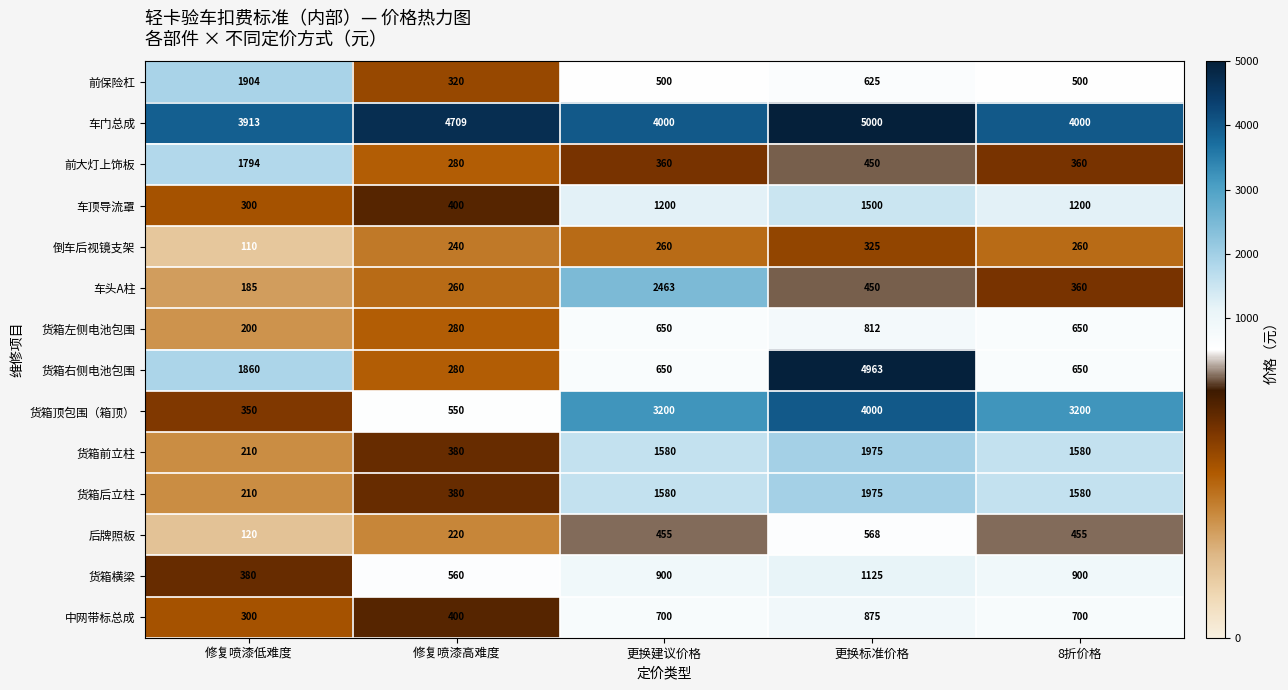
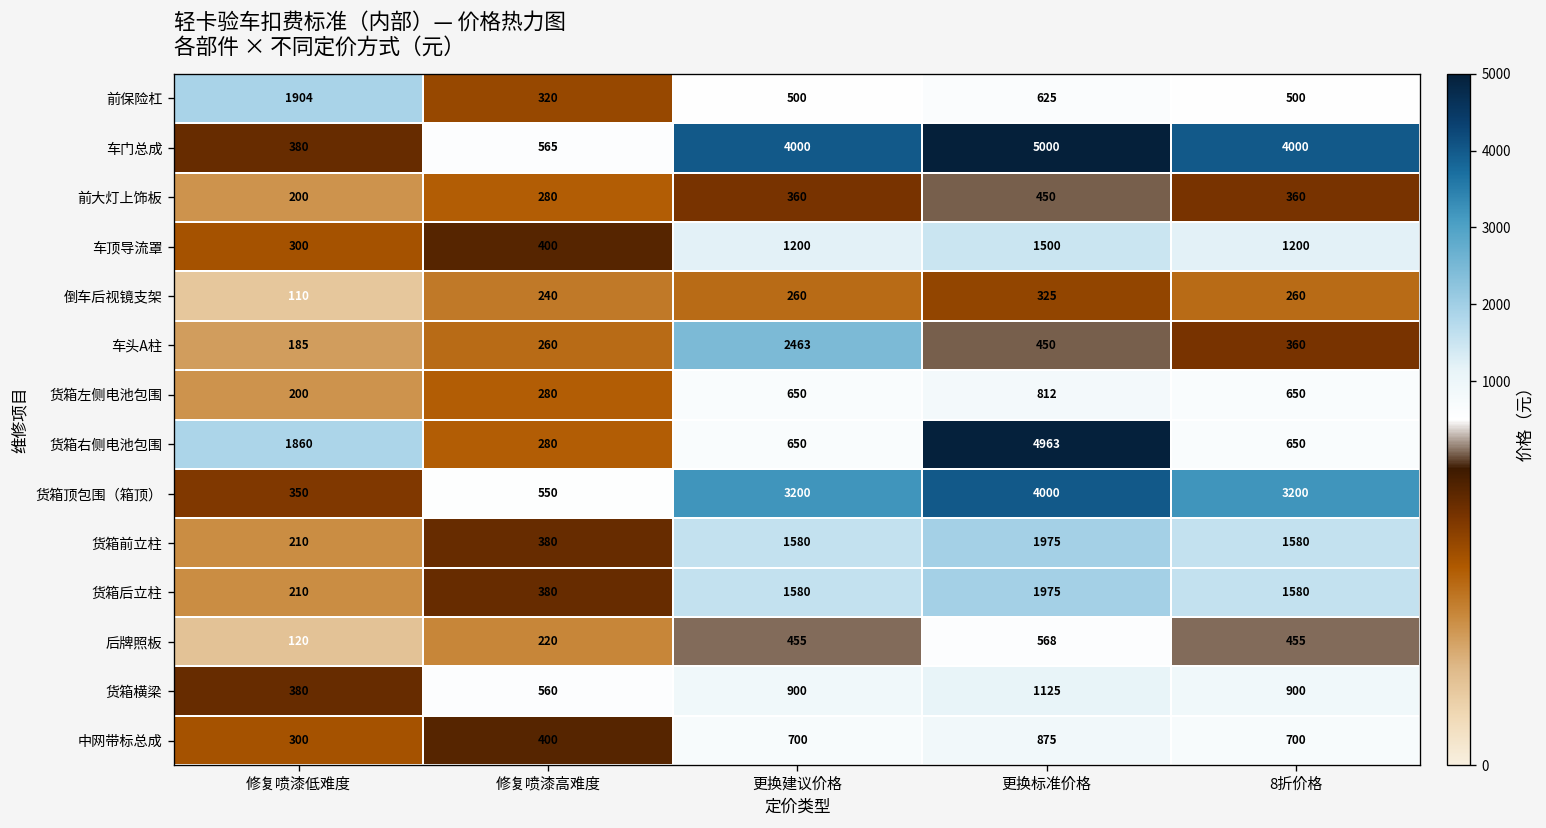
  {
    "前保险杠": {
      "修复喷漆低难度": 1904,
      "修复喷漆高难度": 320,
      "更换建议价格": 500,
      "更换标准价格": 625,
      "8折价格": 500
    },
    "车门总成": {
-     "修复喷漆低难度": 3913,
-     "修复喷漆高难度": 4709,
+     "修复喷漆低难度": 380,
+     "修复喷漆高难度": 565,
      "更换建议价格": 4000,
      "更换标准价格": 5000,
      "8折价格": 4000
    },
    "前大灯上饰板": {
-     "修复喷漆低难度": 1794,
+     "修复喷漆低难度": 200,
      "修复喷漆高难度": 280,
      "更换建议价格": 360,
      "更换标准价格": 450,
      "8折价格": 360
    },
    "车顶导流罩": {
      "修复喷漆低难度": 300,
      "修复喷漆高难度": 400,
      "更换建议价格": 1200,
      "更换标准价格": 1500,
      "8折价格": 1200
    },
    "倒车后视镜支架": {
      "修复喷漆低难度": 110,
      "修复喷漆高难度": 240,
      "更换建议价格": 260,
      "更换标准价格": 325,
      "8折价格": 260
    },
    "车头A柱": {
      "修复喷漆低难度": 185,
      "修复喷漆高难度": 260,
      "更换建议价格": 2463,
      "更换标准价格": 450,
      "8折价格": 360
    },
    "货箱左侧电池包围": {
      "修复喷漆低难度": 200,
      "修复喷漆高难度": 280,
      "更换建议价格": 650,
      "更换标准价格": 812,
      "8折价格": 650
    },
    "货箱右侧电池包围": {
      "修复喷漆低难度": 1860,
      "修复喷漆高难度": 280,
      "更换建议价格": 650,
      "更换标准价格": 4963,
      "8折价格": 650
    },
    "货箱顶包围（箱顶）": {
      "修复喷漆低难度": 350,
      "修复喷漆高难度": 550,
      "更换建议价格": 3200,
      "更换标准价格": 4000,
      "8折价格": 3200
    },
    "货箱前立柱": {
      "修复喷漆低难度": 210,
      "修复喷漆高难度": 380,
      "更换建议价格": 1580,
      "更换标准价格": 1975,
      "8折价格": 1580
    },
    "货箱后立柱": {
      "修复喷漆低难度": 210,
      "修复喷漆高难度": 380,
      "更换建议价格": 1580,
      "更换标准价格": 1975,
      "8折价格": 1580
    },
    "后牌照板": {
      "修复喷漆低难度": 120,
      "修复喷漆高难度": 220,
      "更换建议价格": 455,
      "更换标准价格": 568,
      "8折价格": 455
    },
    "货箱横梁": {
      "修复喷漆低难度": 380,
      "修复喷漆高难度": 560,
      "更换建议价格": 900,
      "更换标准价格": 1125,
      "8折价格": 900
    },
    "中网带标总成": {
      "修复喷漆低难度": 300,
      "修复喷漆高难度": 400,
      "更换建议价格": 700,
      "更换标准价格": 875,
      "8折价格": 700
    }
  }
